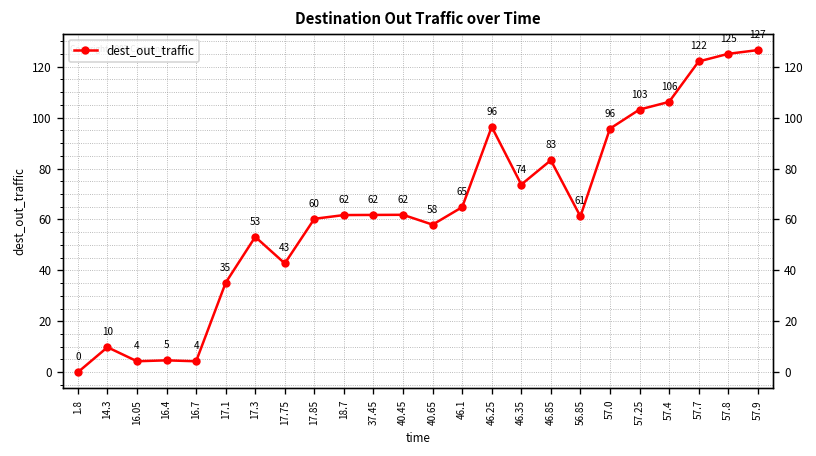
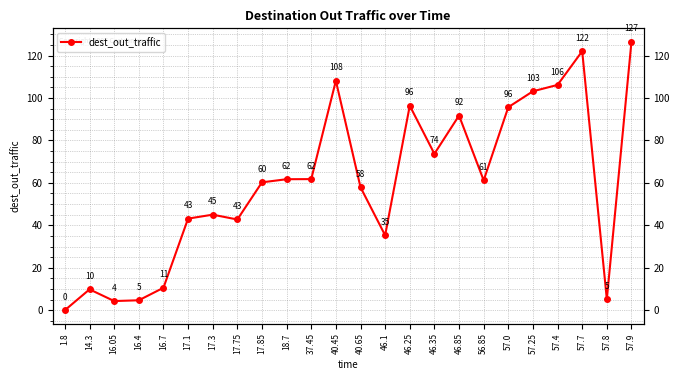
  {
    "1.8": 0,
    "14.3": 10,
    "16.05": 4,
    "16.4": 5,
-   "16.7": 4,
-   "17.1": 35,
-   "17.3": 53,
+   "16.7": 11,
+   "17.1": 43,
+   "17.3": 45,
    "17.75": 43,
    "17.85": 60,
    "18.7": 62,
    "37.45": 62,
-   "40.45": 62,
+   "40.45": 108,
    "40.65": 58,
-   "46.1": 65,
+   "46.1": 35,
    "46.25": 96,
    "46.35": 74,
-   "46.85": 83,
+   "46.85": 92,
    "56.85": 61,
    "57.0": 96,
    "57.25": 103,
    "57.4": 106,
    "57.7": 122,
-   "57.8": 125,
+   "57.8": 5,
    "57.9": 127
  }
